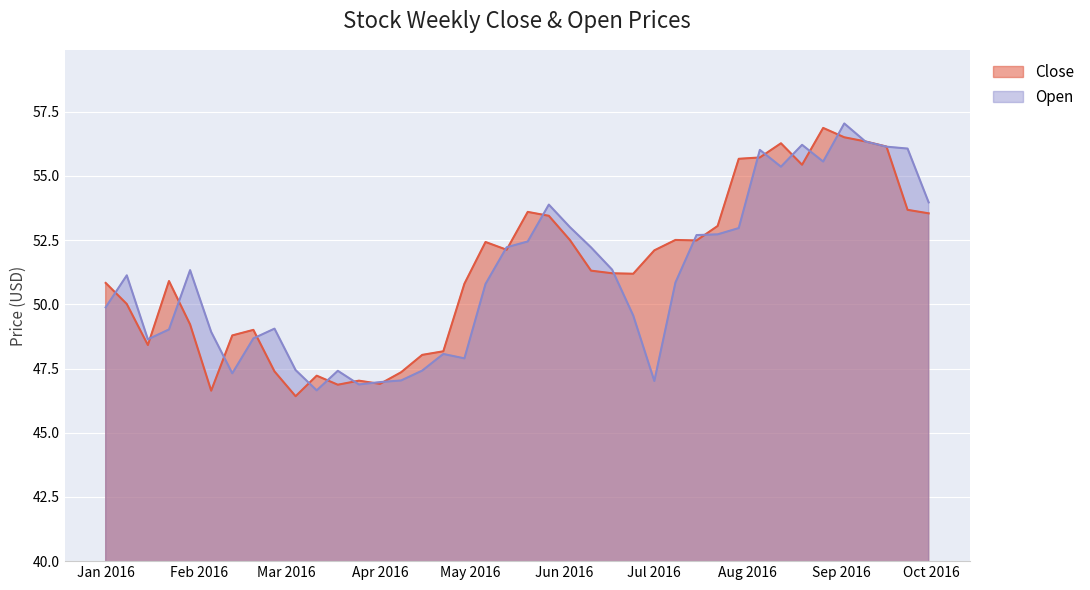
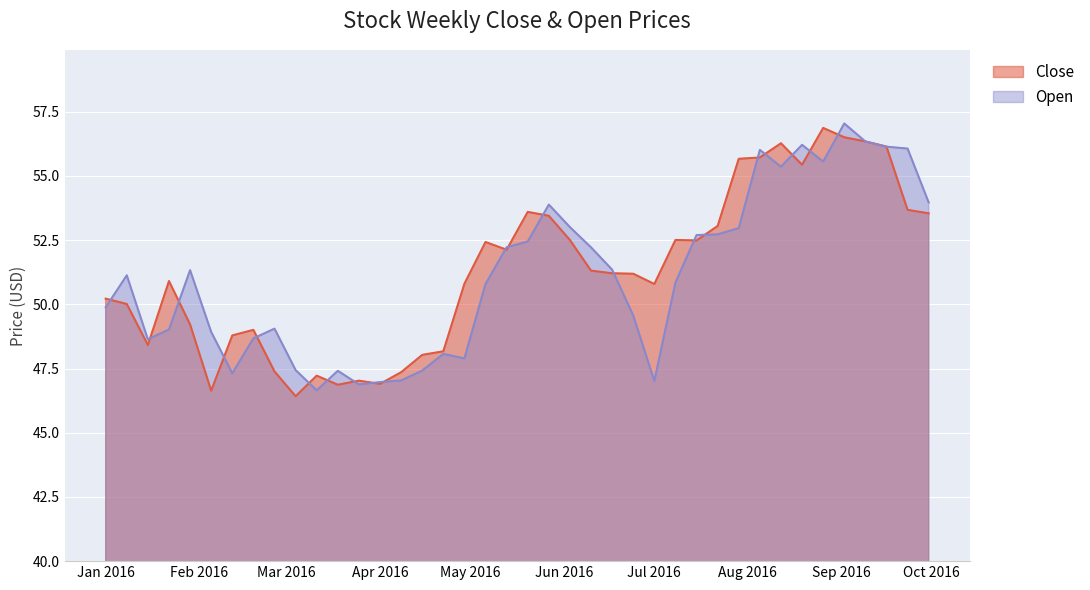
  {
    "Close": {
-     "Jan 2016": 50.8,
-     "Jul 2016": 52.1
+     "Jan 2016": 50.2,
+     "Jul 2016": 50.8
    },
    "Open": {
      "Jan 2016": 49.9,
      "Jul 2016": 47.0
    }
  }
